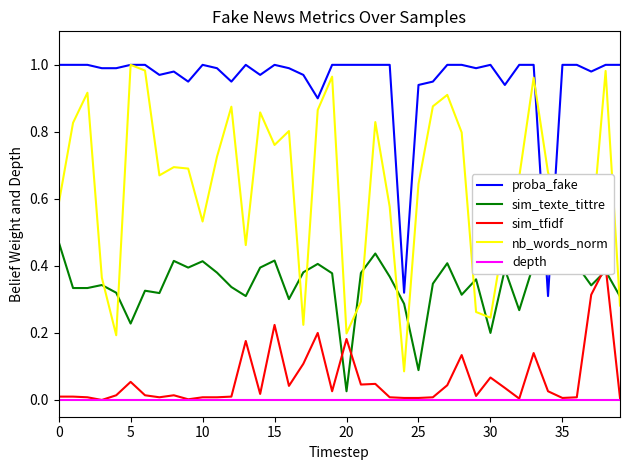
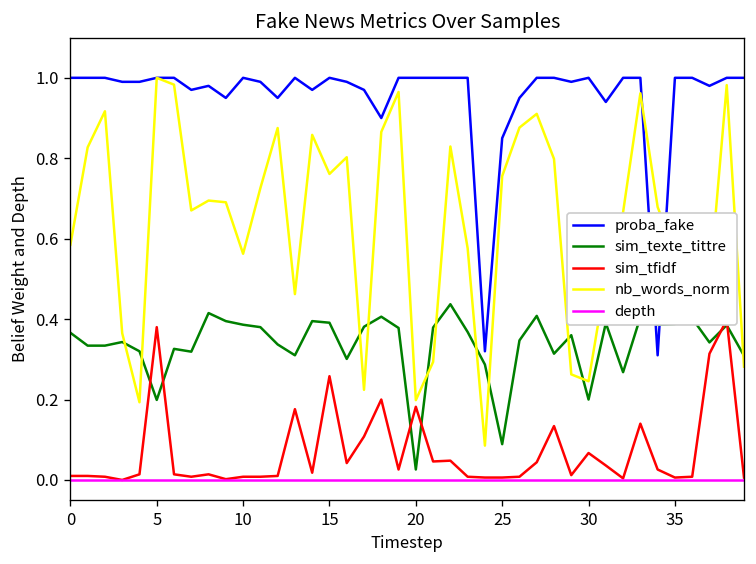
  {
    "proba_fake": {
      "0": 1.00,
      "10": 1.00,
      "15": 1.00,
      "20": 1.00,
-     "25": 0.94,
+     "25": 0.85,
      "30": 1.00,
      "35": 1.00
    },
    "sim_texte_tittre": {
-     "0": 0.47,
-     "5": 0.23,
-     "10": 0.41,
-     "15": 0.42,
+     "0": 0.37,
+     "5": 0.20,
+     "10": 0.39,
+     "15": 0.39,
      "20": 0.03,
      "25": 0.09,
      "30": 0.20
    },
    "sim_tfidf": {
      "0": 0.01,
-     "5": 0.05,
+     "5": 0.38,
      "10": 0.01,
-     "15": 0.22,
+     "15": 0.26,
      "20": 0.18,
      "30": 0.07
    },
    "nb_words_norm": {
      "0": 0.58,
-     "10": 0.53,
+     "10": 0.56,
      "15": 0.76,
      "20": 0.20,
-     "25": 0.64,
+     "25": 0.76,
      "30": 0.25
    },
    "depth": {
      "0": 0.00,
      "5": 0.00,
      "10": 0.00,
      "15": 0.00,
      "20": 0.00,
      "30": 0.00
    }
  }
